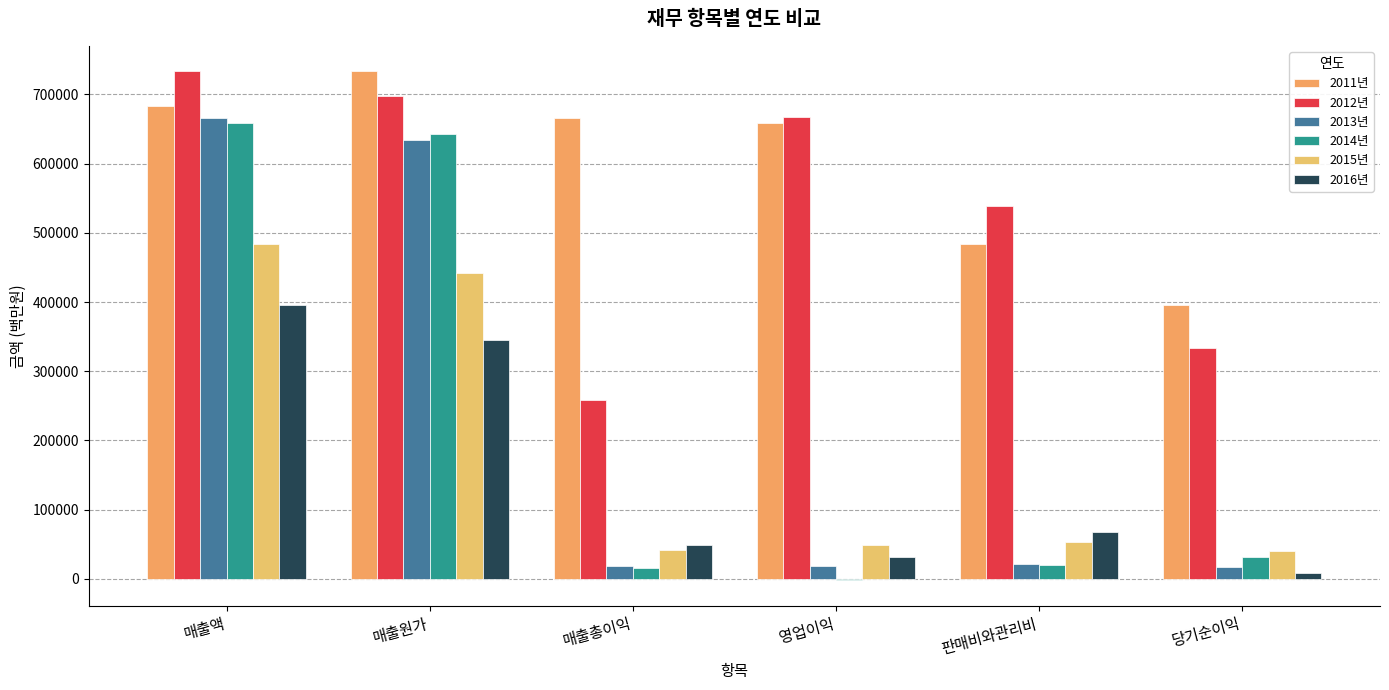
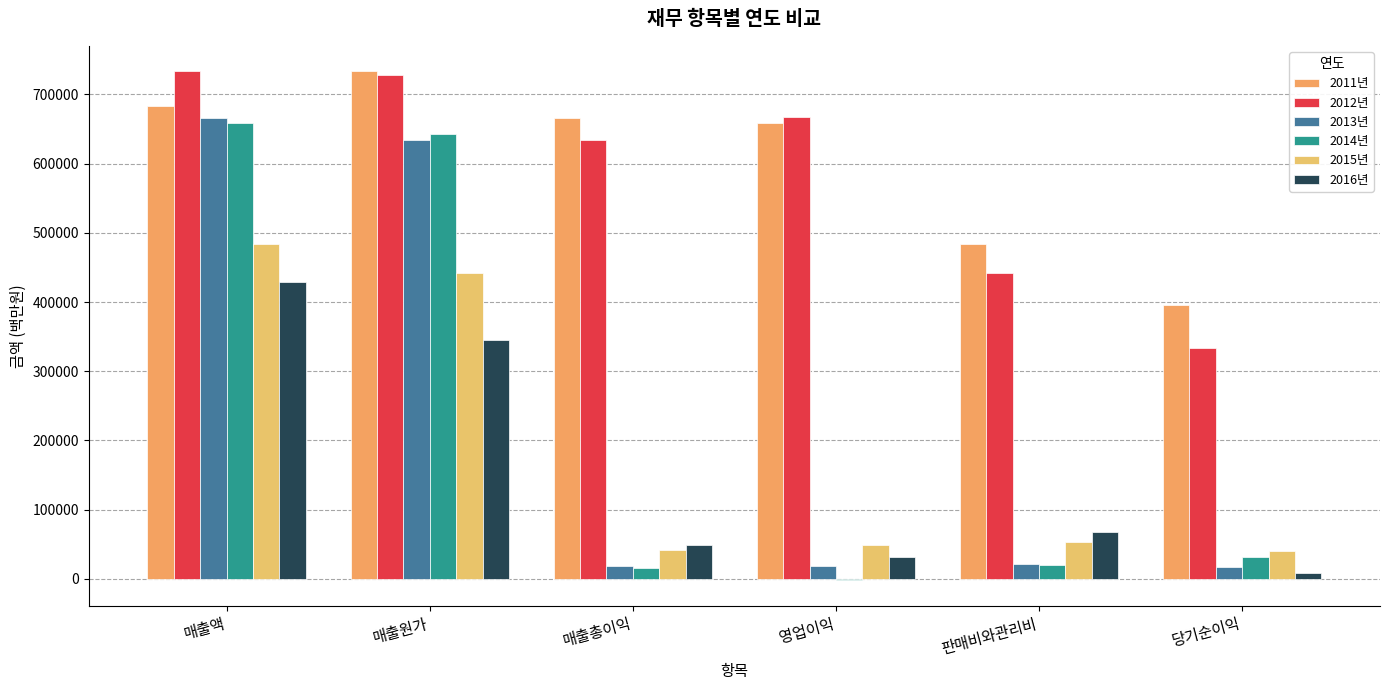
  {
    "2012년": {
      "매출액": 730000,
-     "매출원가": 700000,
-     "매출총이익": 260000,
+     "매출원가": 730000,
+     "매출총이익": 630000,
      "영업이익": 670000,
-     "판매비와관리비": 540000,
+     "판매비와관리비": 440000,
      "당기순이익": 330000
    },
    "2016년": {
-     "매출액": 400000,
+     "매출액": 430000,
      "매출원가": 350000,
      "매출총이익": 50000,
      "영업이익": 30000,
      "판매비와관리비": 70000,
      "당기순이익": 10000
    }
  }
